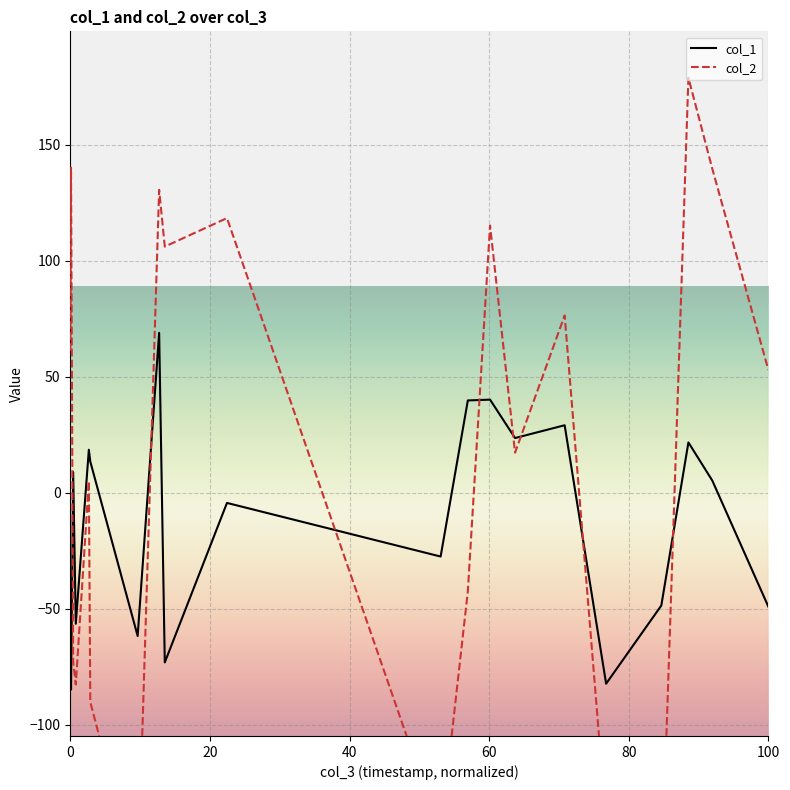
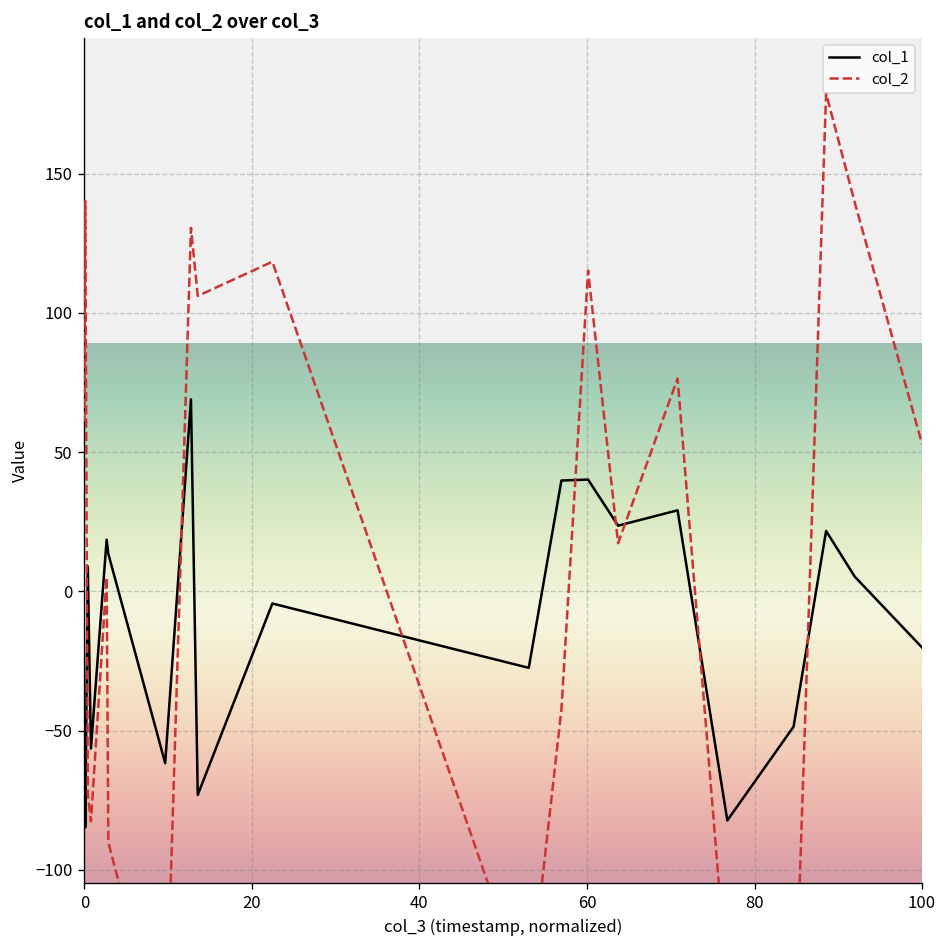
  {
    "col_1": {
      "0": -55,
-     "100": -49
+     "100": -20
    },
    "col_2": {
      "0": 61,
      "100": 53
    }
  }
